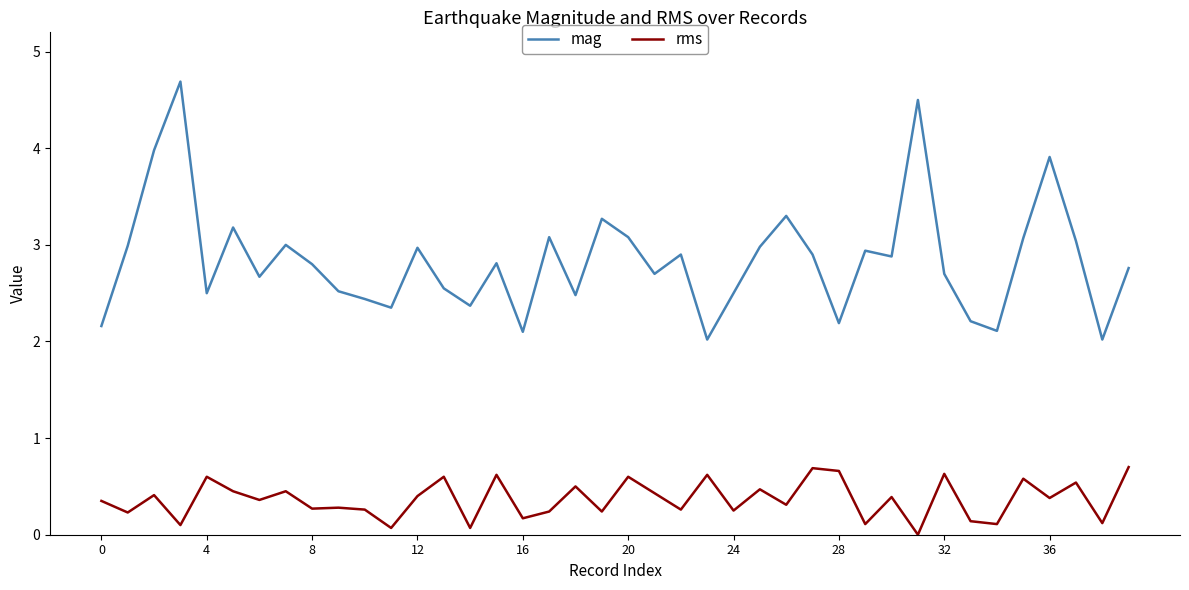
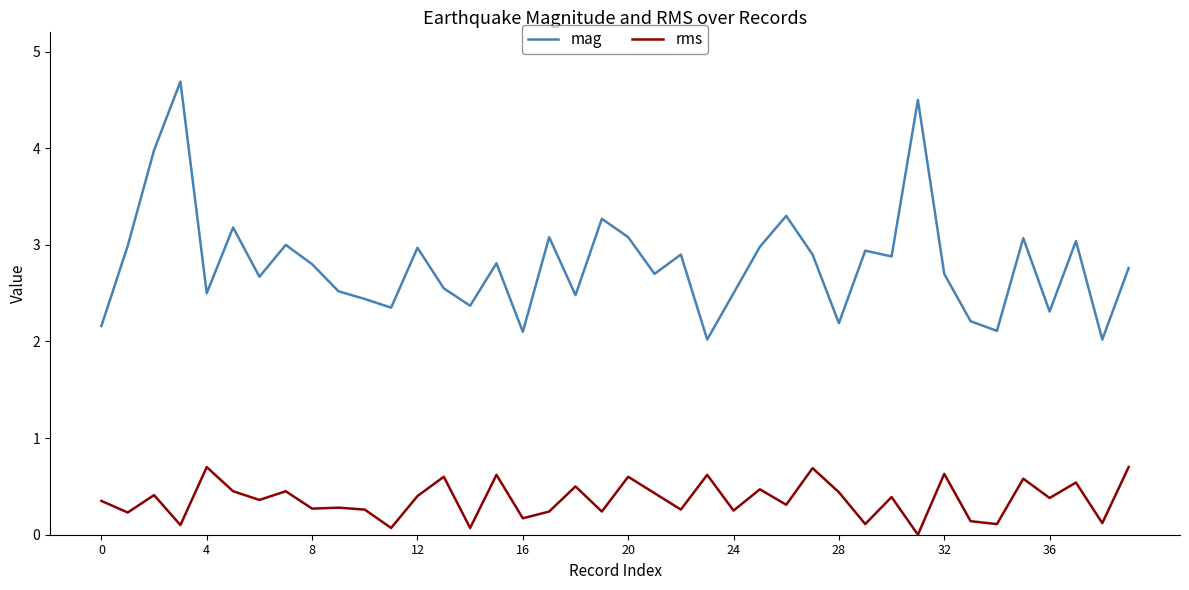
  {
    "mag": {
      "0": 2.2,
      "4": 2.5,
      "8": 2.8,
      "12": 3.0,
      "16": 2.1,
      "20": 3.1,
      "24": 2.5,
      "28": 2.2,
      "32": 2.7,
-     "36": 3.9
+     "36": 2.3
    },
    "rms": {
      "0": 0.4,
-     "4": 0.6,
+     "4": 0.7,
      "8": 0.3,
      "12": 0.4,
      "16": 0.2,
      "20": 0.6,
      "24": 0.3,
-     "28": 0.7,
+     "28": 0.4,
      "32": 0.6,
      "36": 0.4
    }
  }
